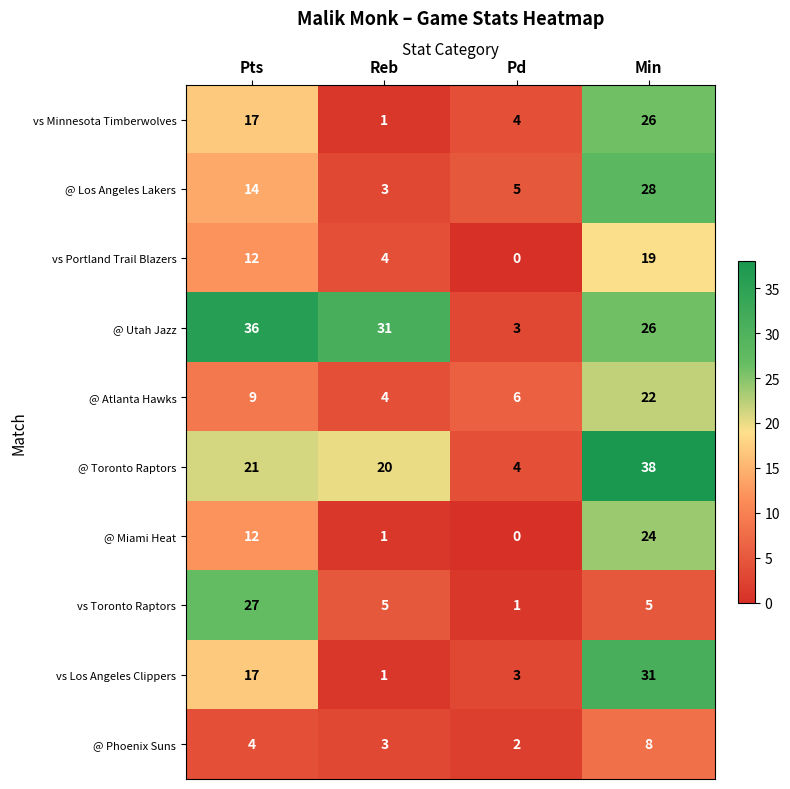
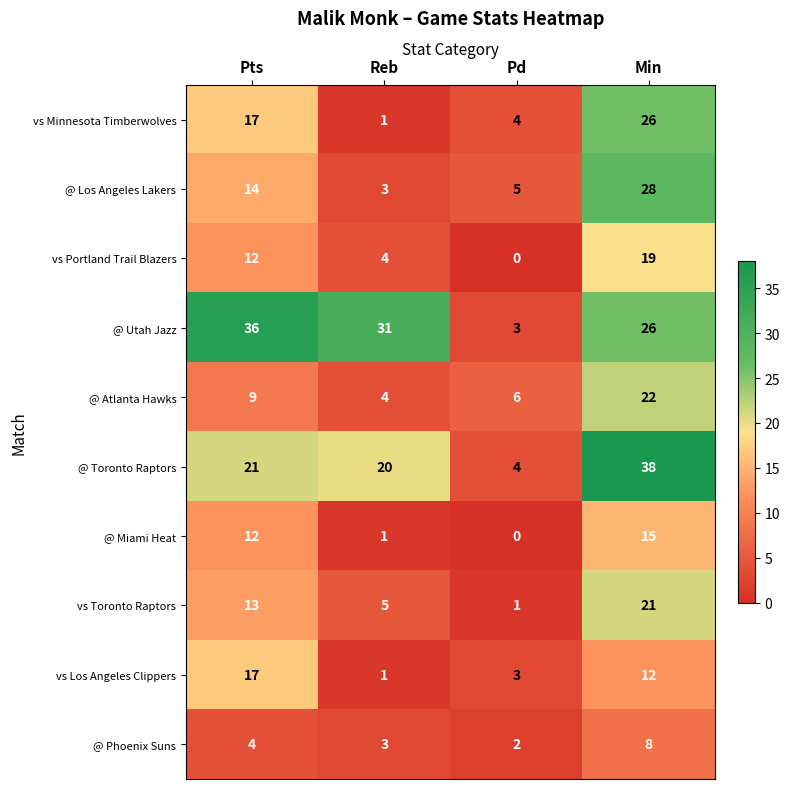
  {
    "vs Minnesota Timberwolves": {
      "Pts": 17,
      "Reb": 1,
      "Pd": 4,
      "Min": 26
    },
    "@ Los Angeles Lakers": {
      "Pts": 14,
      "Reb": 3,
      "Pd": 5,
      "Min": 28
    },
    "vs Portland Trail Blazers": {
      "Pts": 12,
      "Reb": 4,
      "Pd": 0,
      "Min": 19
    },
    "@ Utah Jazz": {
      "Pts": 36,
      "Reb": 31,
      "Pd": 3,
      "Min": 26
    },
    "@ Atlanta Hawks": {
      "Pts": 9,
      "Reb": 4,
      "Pd": 6,
      "Min": 22
    },
    "@ Toronto Raptors": {
      "Pts": 21,
      "Reb": 20,
      "Pd": 4,
      "Min": 38
    },
    "@ Miami Heat": {
      "Pts": 12,
      "Reb": 1,
      "Pd": 0,
-     "Min": 24
+     "Min": 15
    },
    "vs Toronto Raptors": {
-     "Pts": 27,
+     "Pts": 13,
      "Reb": 5,
      "Pd": 1,
-     "Min": 5
+     "Min": 21
    },
    "vs Los Angeles Clippers": {
      "Pts": 17,
      "Reb": 1,
      "Pd": 3,
-     "Min": 31
+     "Min": 12
    },
    "@ Phoenix Suns": {
      "Pts": 4,
      "Reb": 3,
      "Pd": 2,
      "Min": 8
    }
  }
